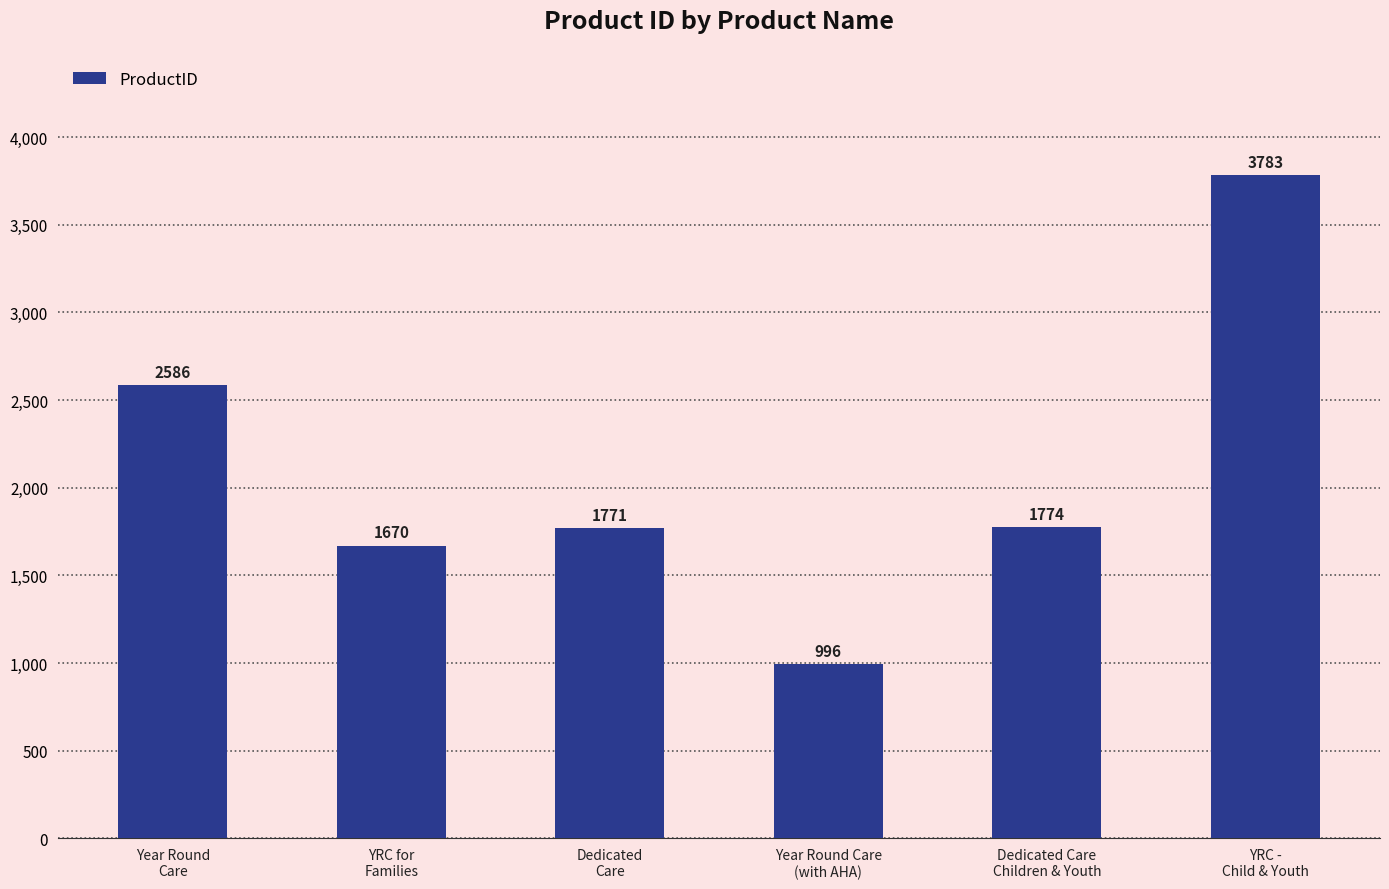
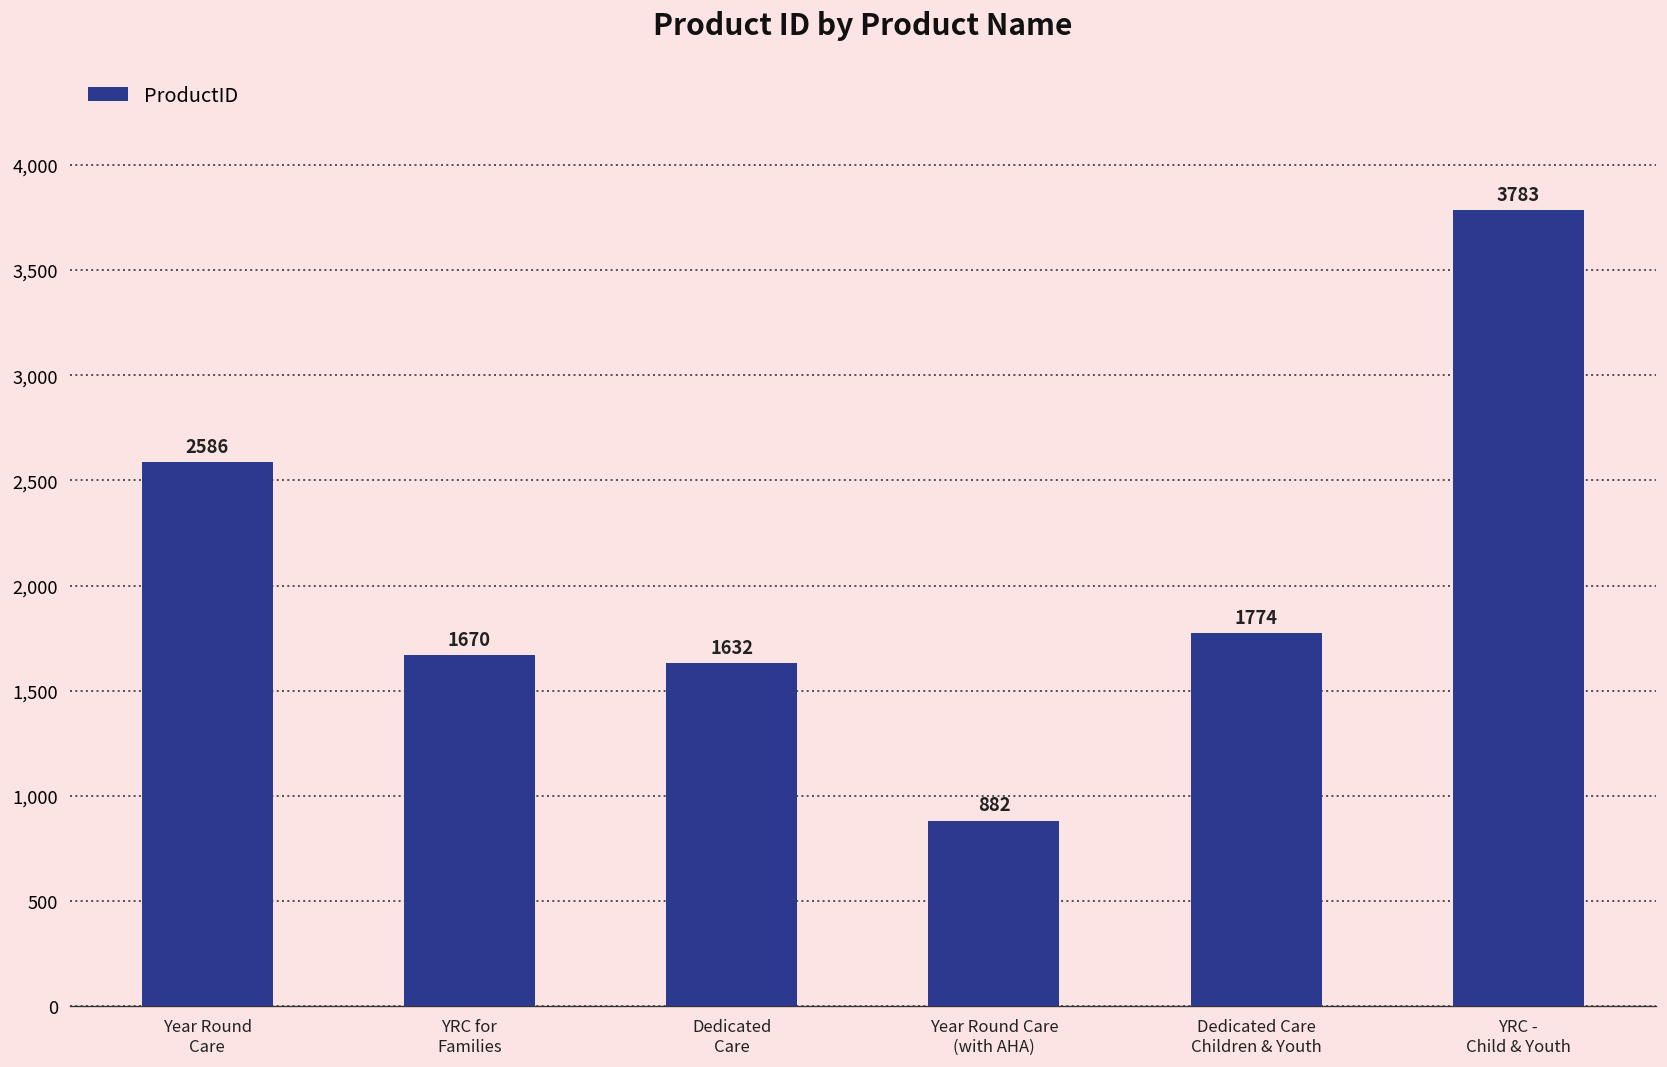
  {
    "Year Round Care": 2586,
    "YRC for Families": 1670,
-   "Dedicated Care": 1771,
-   "Year Round Care (with AHA)": 996,
+   "Dedicated Care": 1632,
+   "Year Round Care (with AHA)": 882,
    "Dedicated Care Children & Youth": 1774,
    "YRC - Child & Youth": 3783
  }
